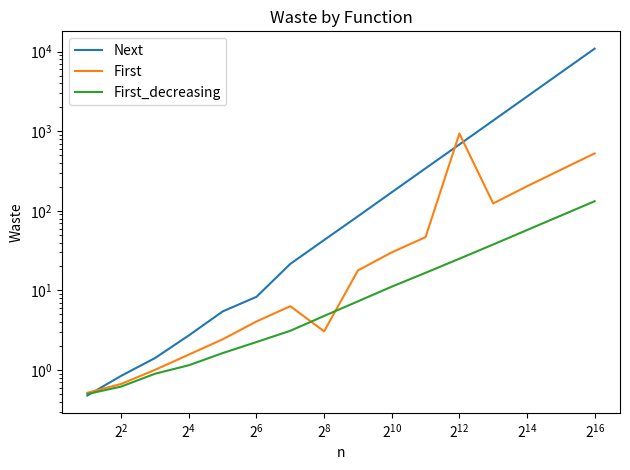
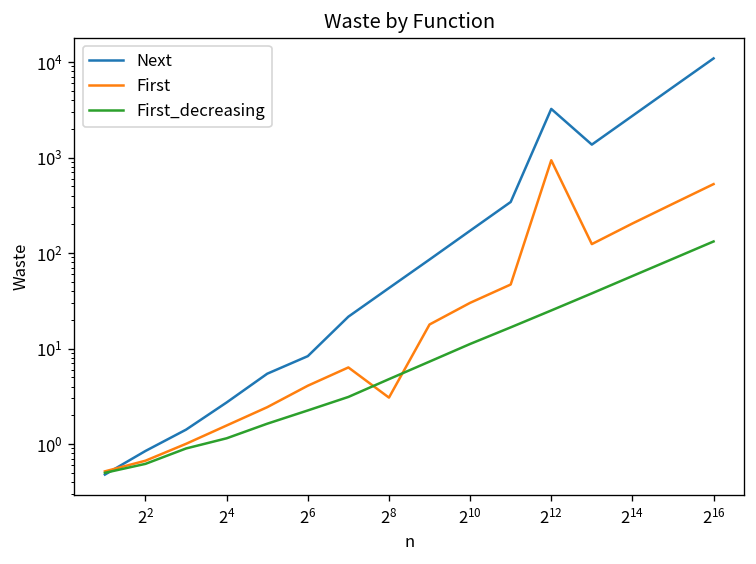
  {
    "Next": {
      "2^2": 0.8,
      "2^4": 2.7,
      "2^6": 8,
      "2^8": 40,
      "2^10": 170,
-     "2^12": 700,
+     "2^12": 3200,
      "2^14": 2700,
      "2^16": 11000
    },
    "First": {
      "2^2": 0.7,
      "2^4": 1.6,
      "2^6": 4,
      "2^8": 3,
      "2^10": 30,
      "2^12": 900,
      "2^14": 200,
      "2^16": 500
    },
    "First_decreasing": {
      "2^2": 0.6,
      "2^4": 1.1,
      "2^6": 2.2,
      "2^8": 5,
      "2^10": 11,
      "2^12": 25,
      "2^14": 60,
      "2^16": 130
    }
  }
